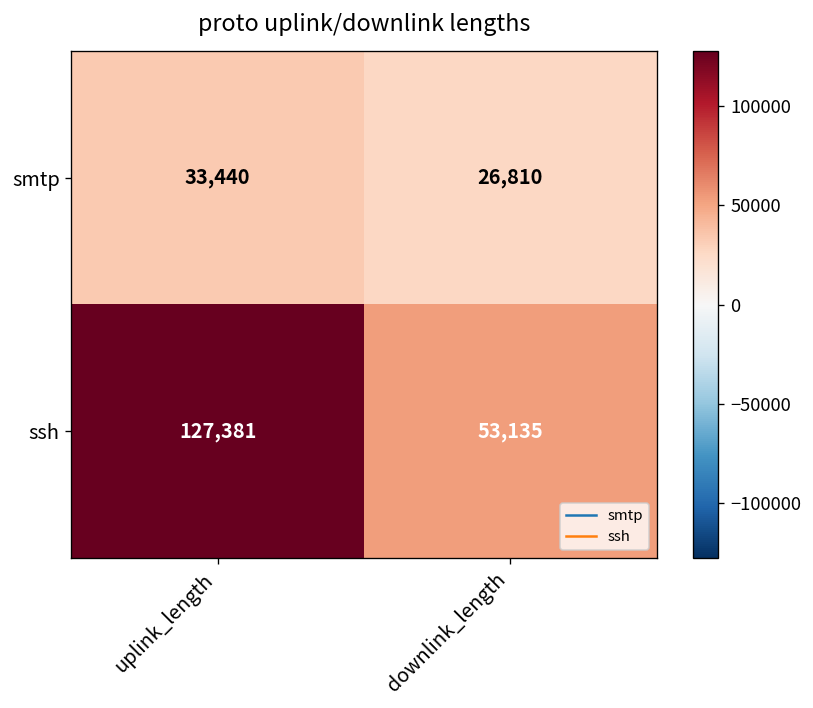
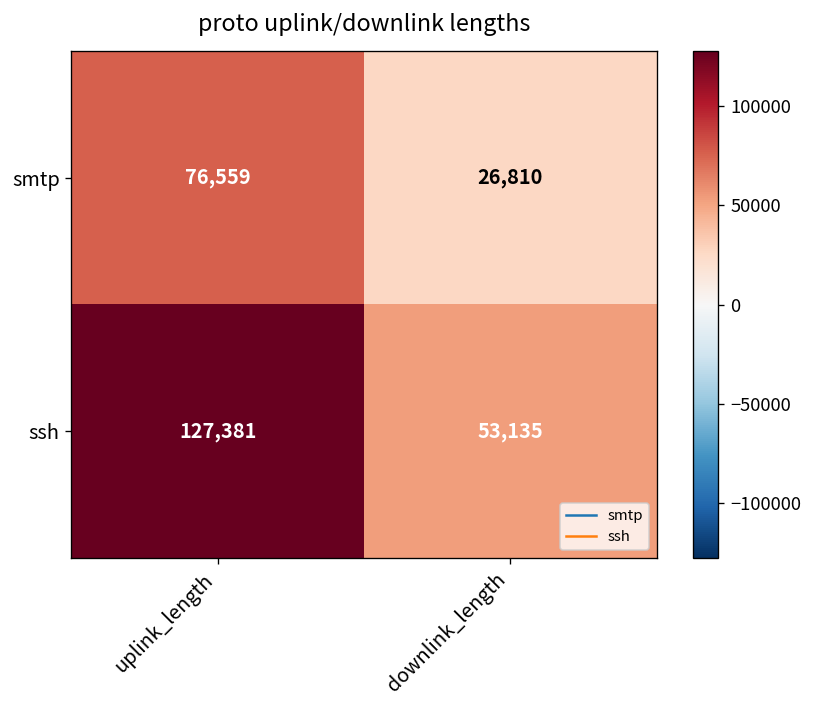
  {
    "smtp": {
-     "uplink_length": "33,440",
+     "uplink_length": "76,559",
      "downlink_length": "26,810"
    },
    "ssh": {
      "uplink_length": "127,381",
      "downlink_length": "53,135"
    }
  }
